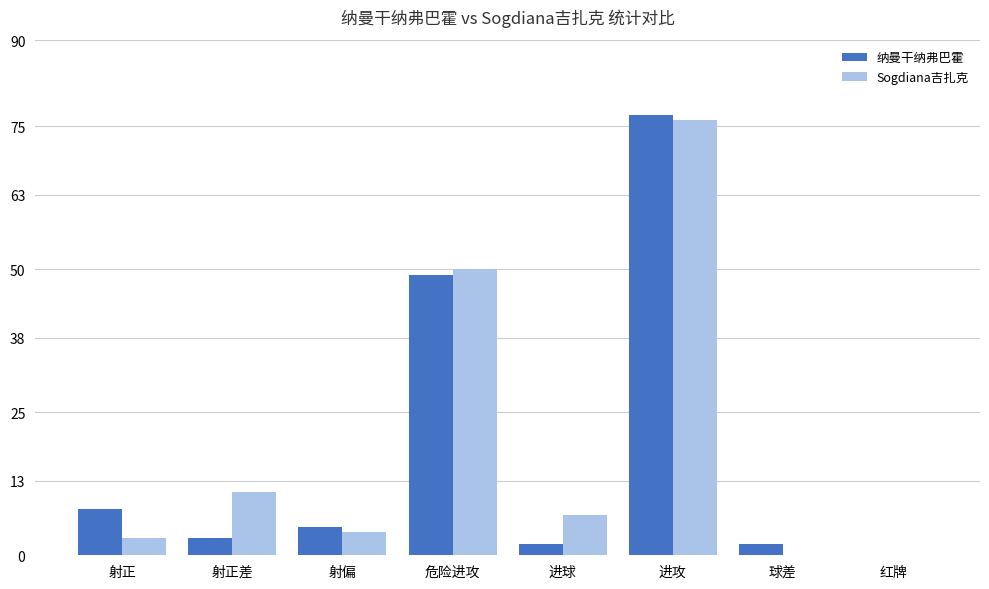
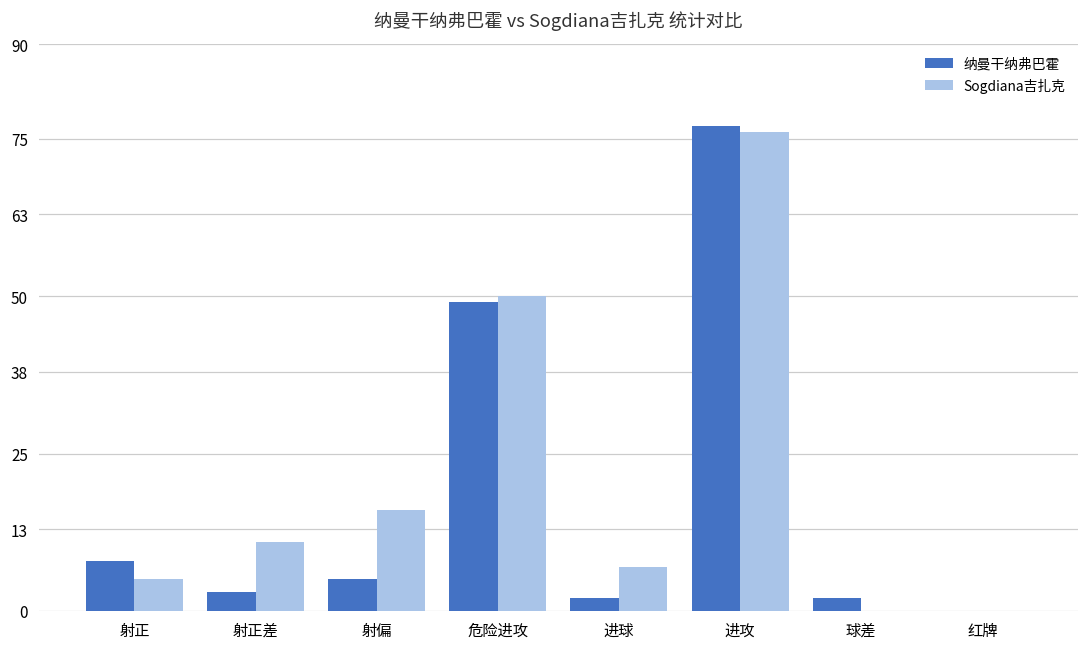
  {
    "纳曼干纳弗巴霍": {
      "射正": 8,
      "射正差": 3,
      "射偏": 5,
      "危险进攻": 49,
      "进球": 2,
      "进攻": 77,
      "球差": 2,
      "红牌": 0
    },
    "Sogdiana吉扎克": {
-     "射正": 3,
+     "射正": 5,
      "射正差": 11,
-     "射偏": 4,
+     "射偏": 16,
      "危险进攻": 50,
      "进球": 7,
      "进攻": 76,
      "球差": 0,
      "红牌": 0
    }
  }
